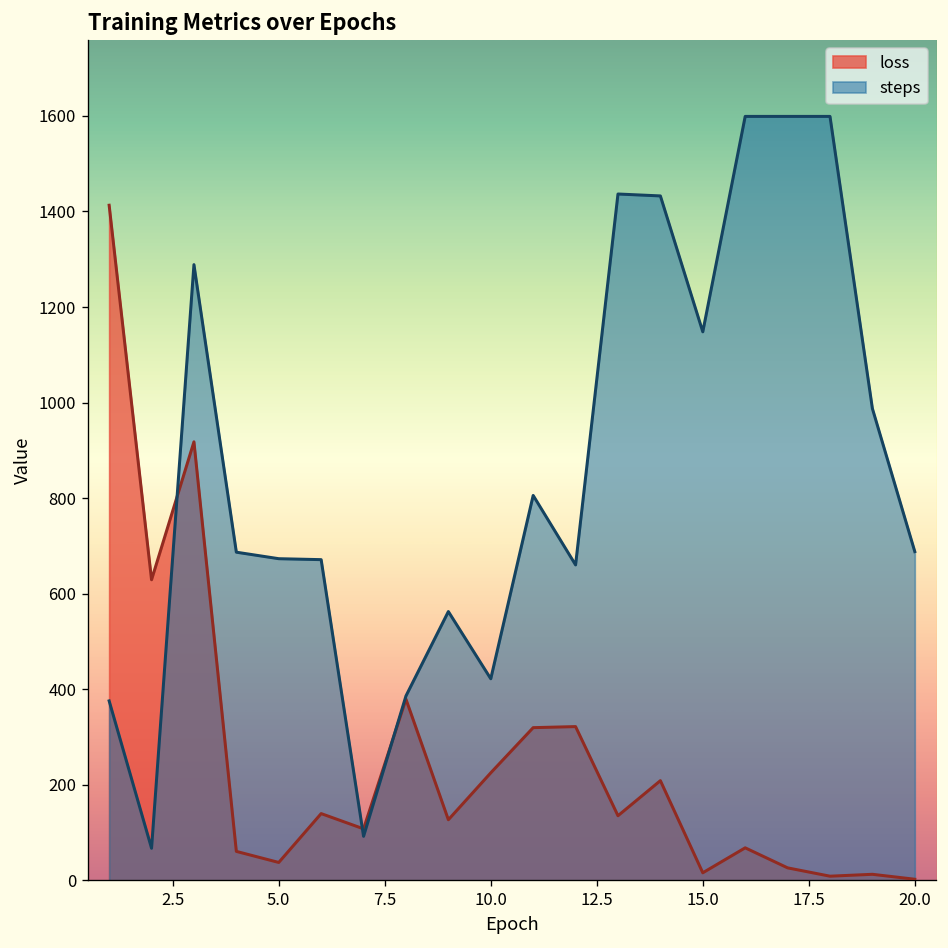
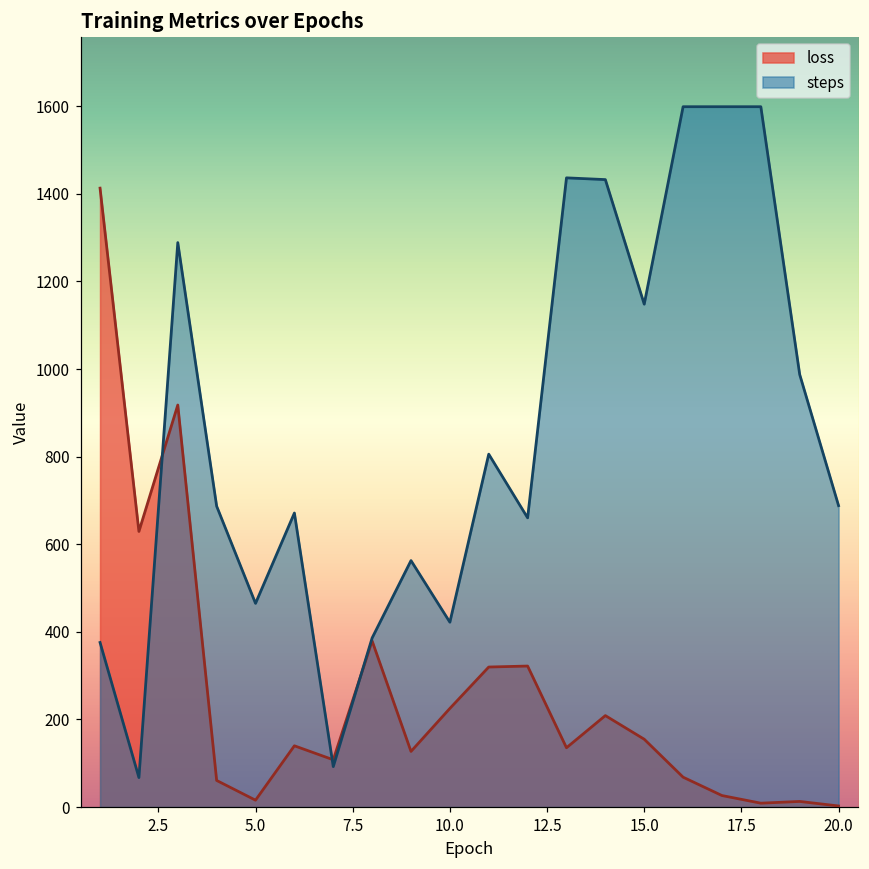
  {
    "loss": {
-     "5.0": 40,
+     "5.0": 20,
      "10.0": 230,
-     "15.0": 20,
+     "15.0": 150,
      "20.0": 0
    },
    "steps": {
-     "5.0": 670,
+     "5.0": 470,
      "10.0": 420,
      "15.0": 1150,
      "20.0": 690
    }
  }
